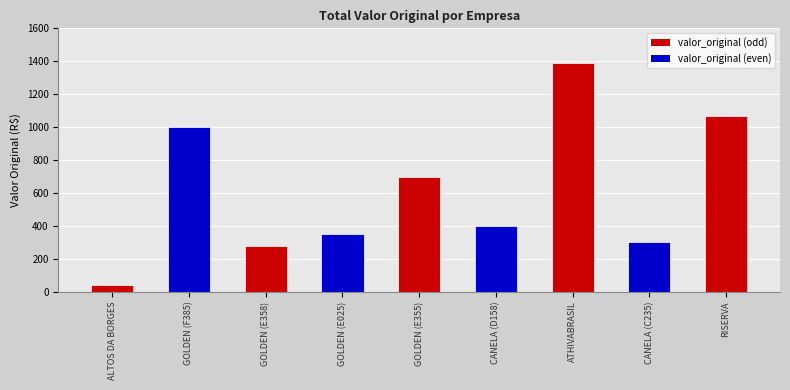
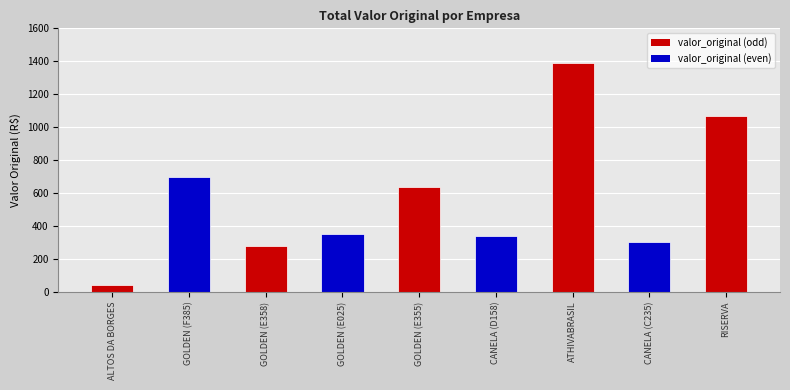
  {
    "ALTOS DA BORGES": 40,
-   "GOLDEN (F385)": 1000,
+   "GOLDEN (F385)": 700,
    "GOLDEN (E358)": 280,
    "GOLDEN (E025)": 350,
-   "GOLDEN (E355)": 700,
-   "CANELA (D158)": 400,
+   "GOLDEN (E355)": 640,
+   "CANELA (D158)": 340,
    "ATHIVABRASIL": 1390,
    "CANELA (C235)": 300,
    "RISERVA": 1070
  }
